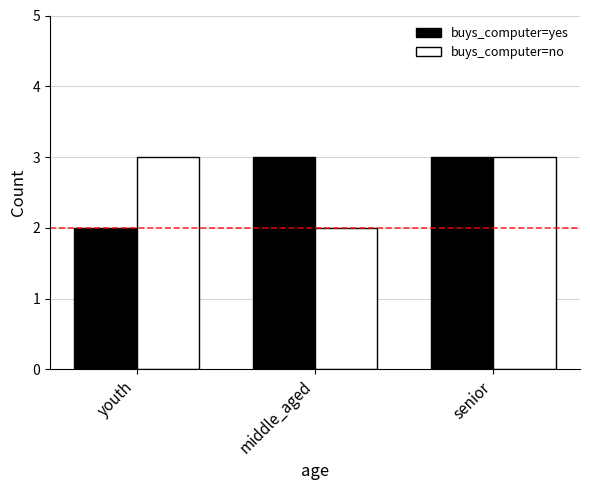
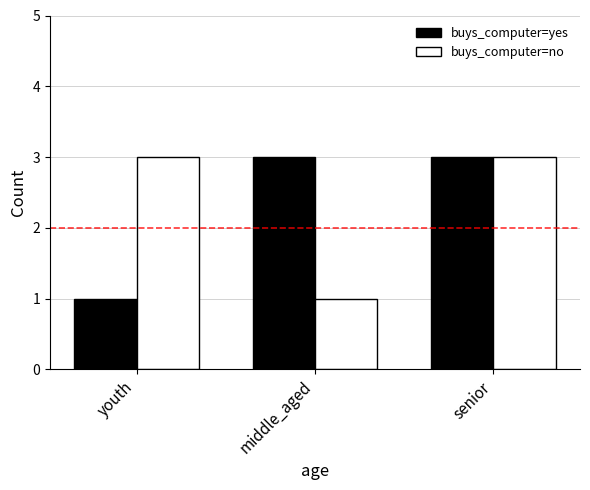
  {
    "buys_computer=yes": {
-     "youth": 2,
+     "youth": 1,
      "middle_aged": 3,
      "senior": 3
    },
    "buys_computer=no": {
      "youth": 3,
-     "middle_aged": 2,
+     "middle_aged": 1,
      "senior": 3
    }
  }
